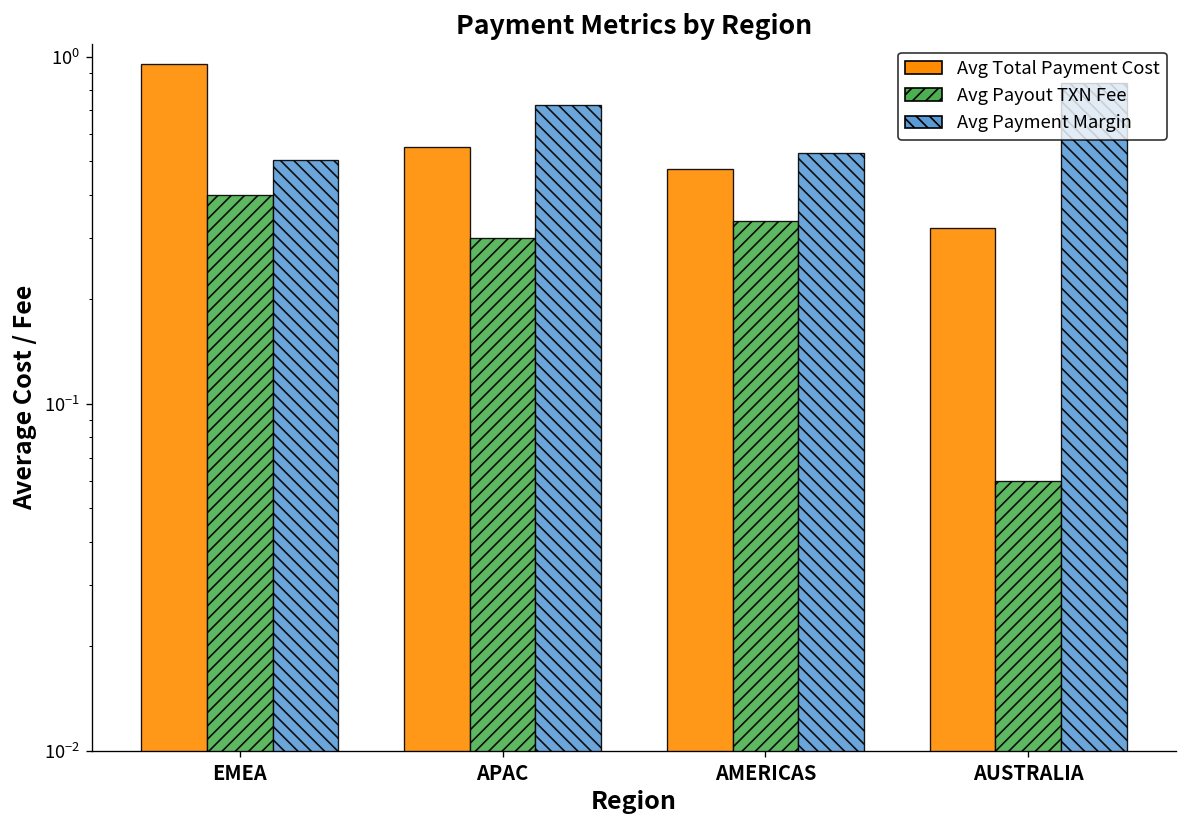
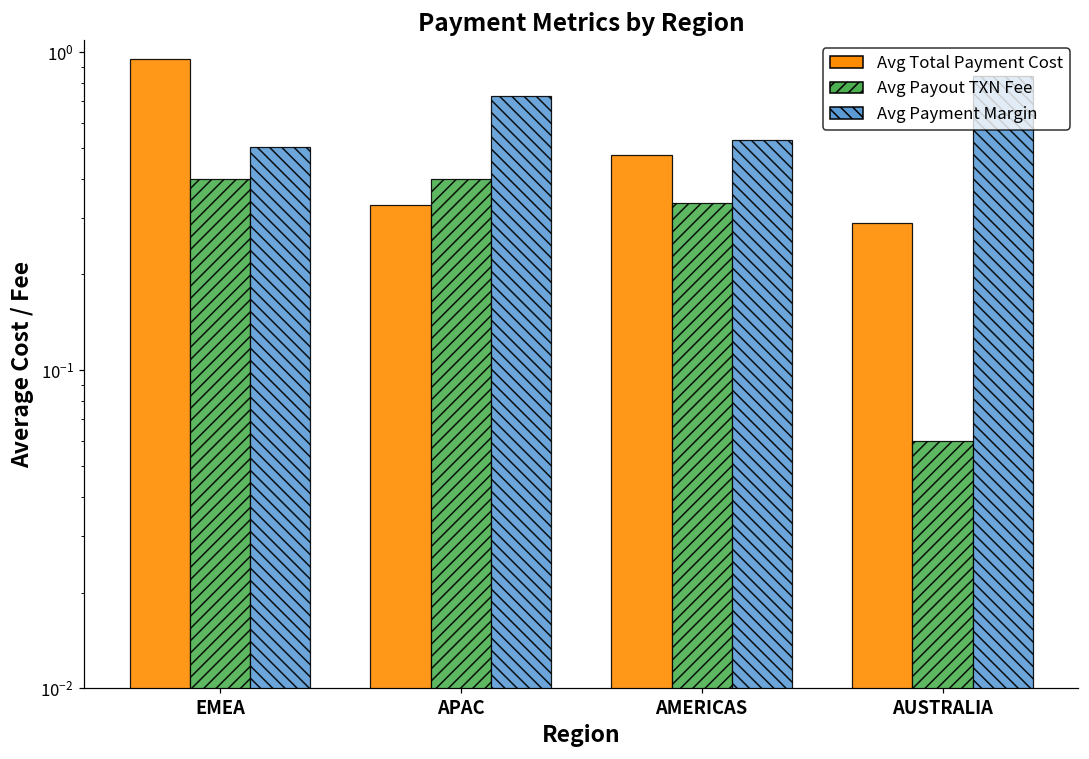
  {
    "Avg Total Payment Cost": {
      "EMEA": 0.95,
-     "APAC": 0.55,
+     "APAC": 0.33,
      "AMERICAS": 0.47,
-     "AUSTRALIA": 0.32
+     "AUSTRALIA": 0.29
    },
    "Avg Payout TXN Fee": {
      "EMEA": 0.4,
-     "APAC": 0.3,
+     "APAC": 0.4,
      "AMERICAS": 0.34,
      "AUSTRALIA": 0.060
    },
    "Avg Payment Margin": {
      "EMEA": 0.50,
      "APAC": 0.73,
      "AMERICAS": 0.53
    }
  }
